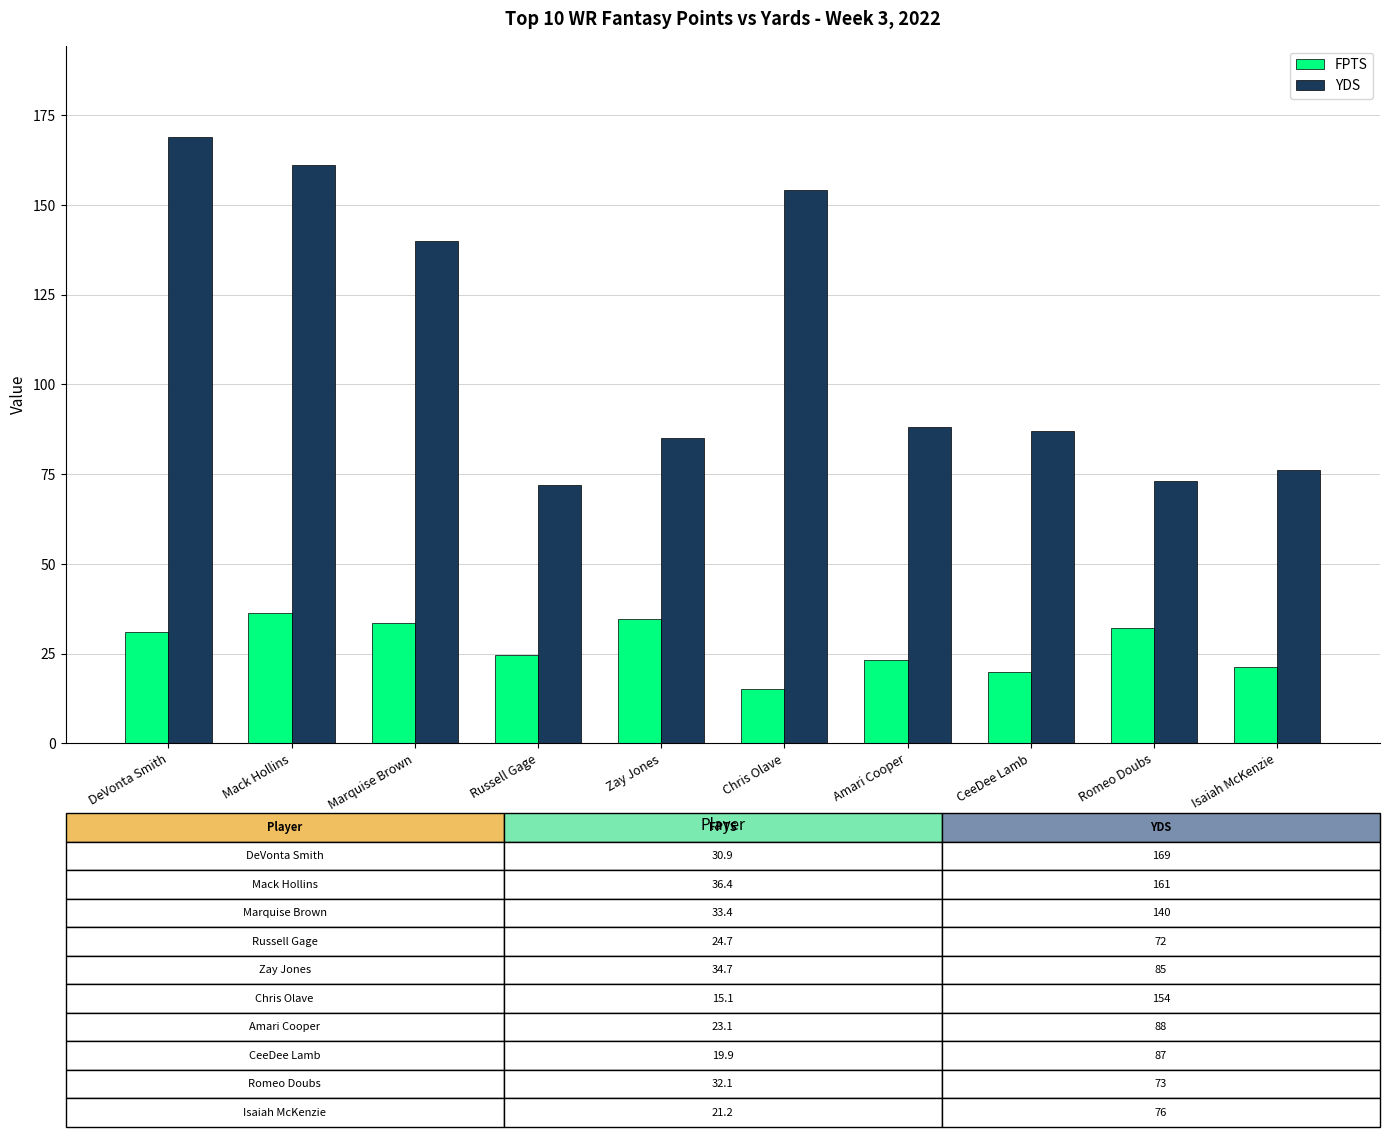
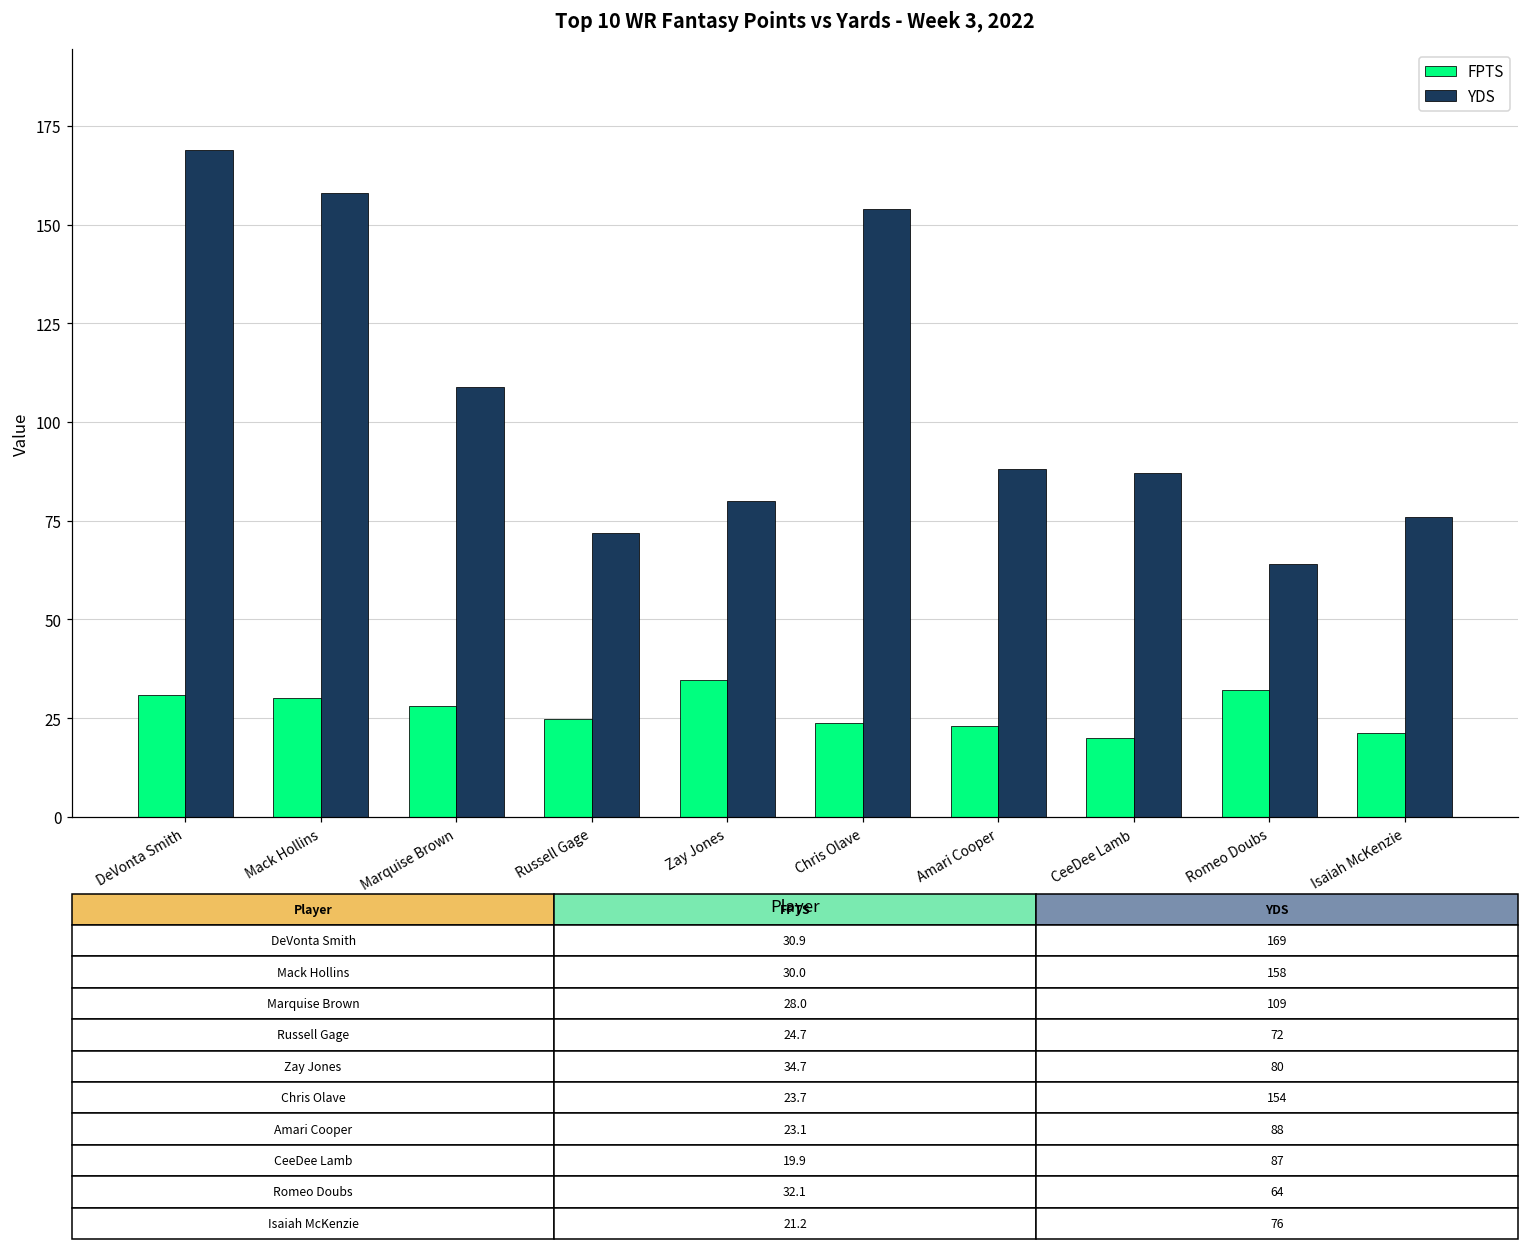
  {
    "FPTS": {
-     "Mack Hollins": 36.4,
-     "Marquise Brown": 33.4,
-     "Chris Olave": 15.1
+     "Mack Hollins": 30.0,
+     "Marquise Brown": 28.0,
+     "Chris Olave": 23.7
    },
    "YDS": {
-     "Mack Hollins": 161,
-     "Marquise Brown": 140,
-     "Zay Jones": 85,
-     "Romeo Doubs": 73
+     "Mack Hollins": 158,
+     "Marquise Brown": 109,
+     "Zay Jones": 80,
+     "Romeo Doubs": 64
    }
  }
